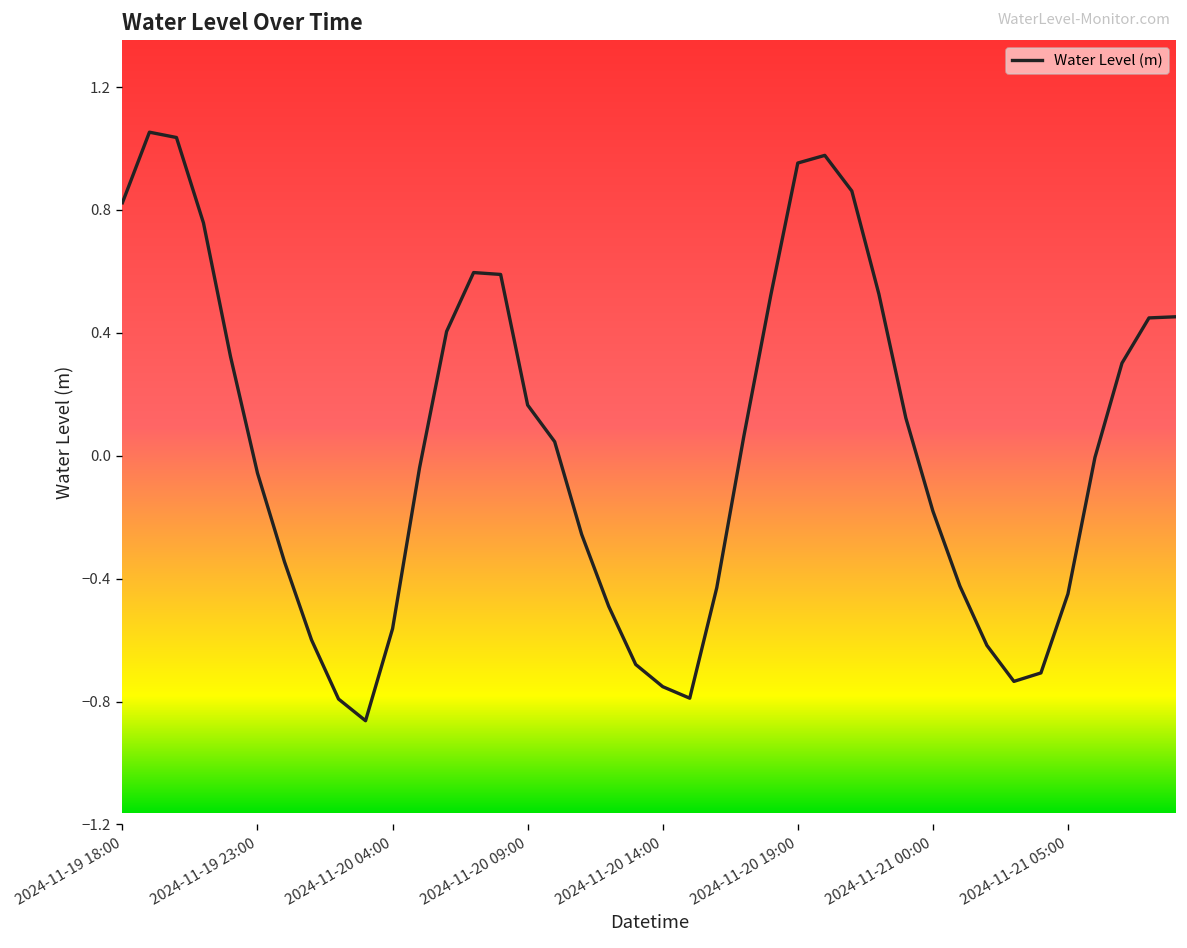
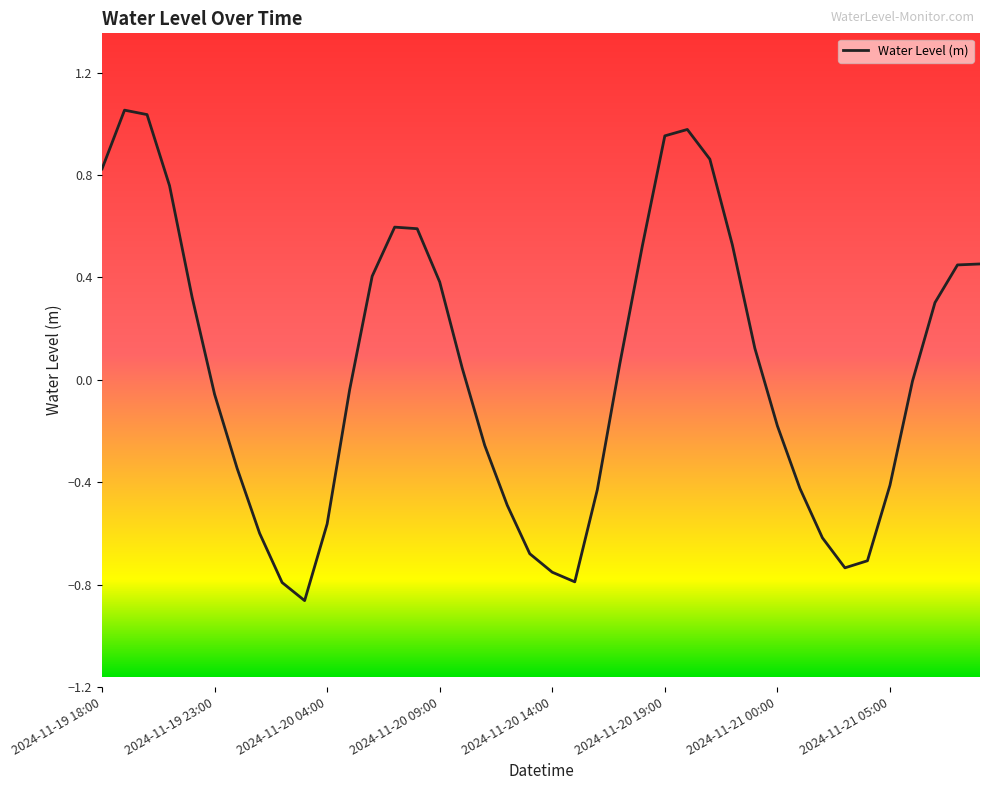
  {
    "2024-11-19 18:00": 0.82,
    "2024-11-19 23:00": -0.06,
    "2024-11-20 04:00": -0.56,
-   "2024-11-20 09:00": 0.16,
+   "2024-11-20 09:00": 0.38,
    "2024-11-20 14:00": -0.75,
    "2024-11-20 19:00": 0.95,
    "2024-11-21 00:00": -0.18,
-   "2024-11-21 05:00": -0.45
+   "2024-11-21 05:00": -0.41
  }
